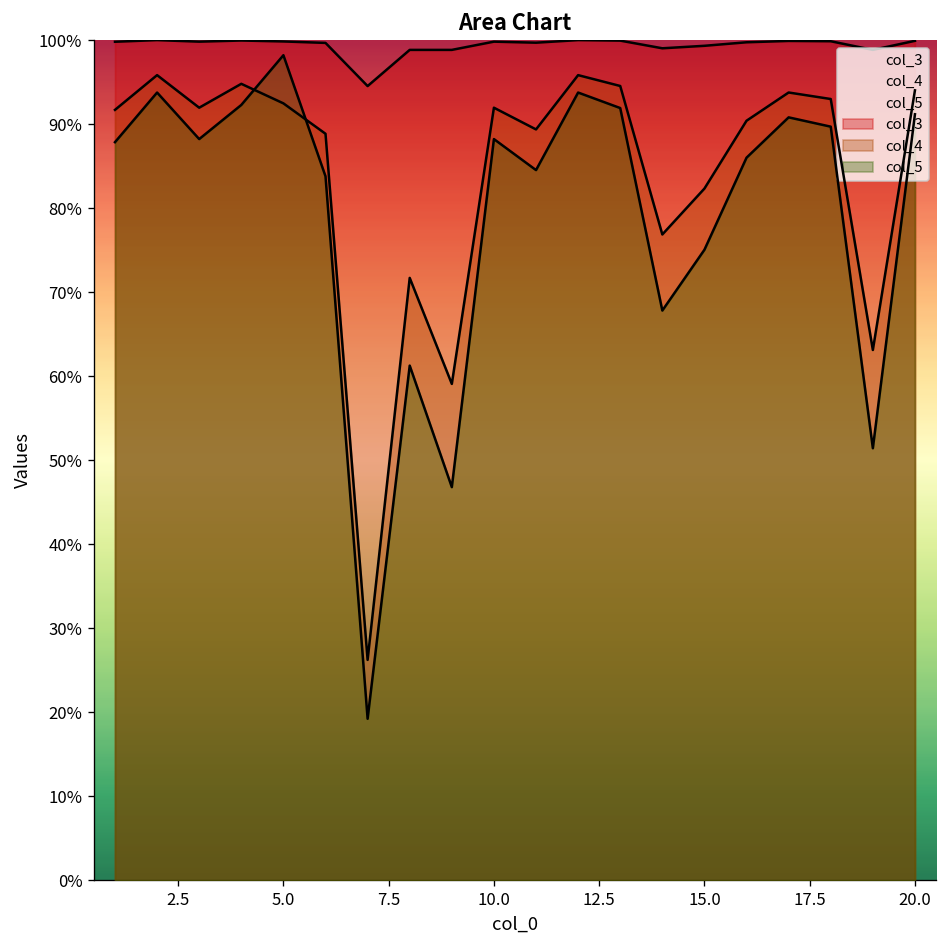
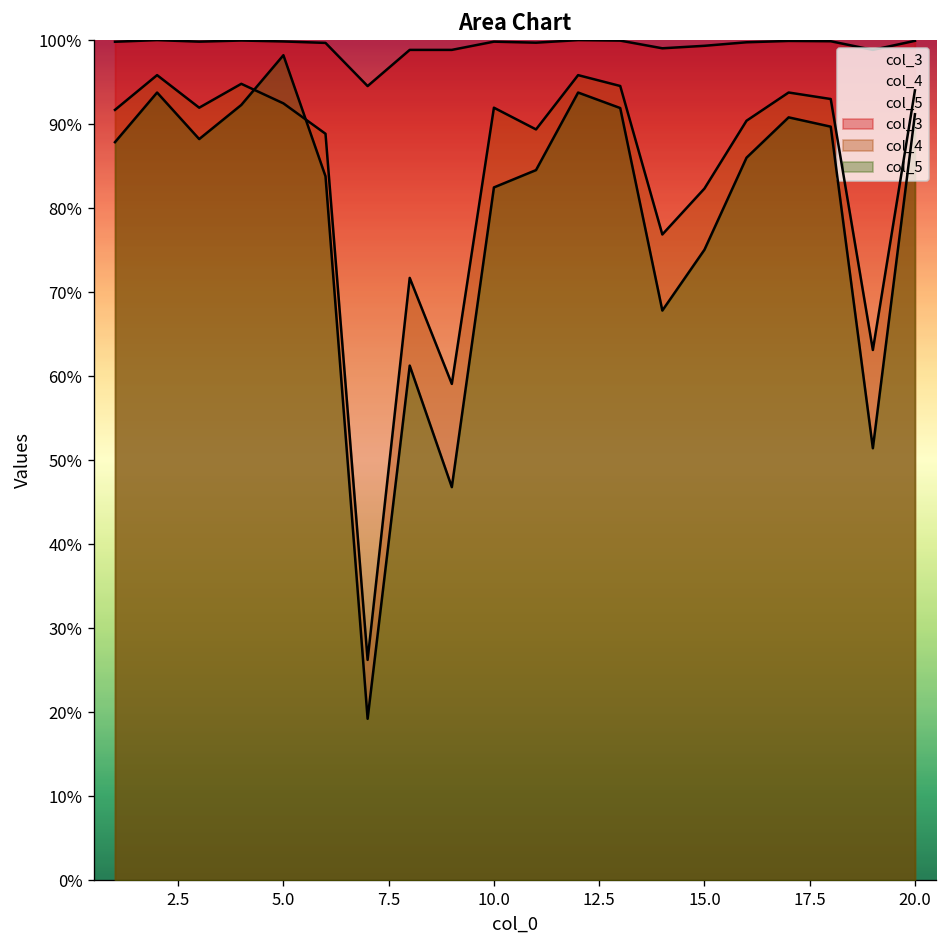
  {
    "col_5": {
      "5.0": "98%",
-     "10.0": "88%",
+     "10.0": "82%",
      "15.0": "75%"
    }
  }
